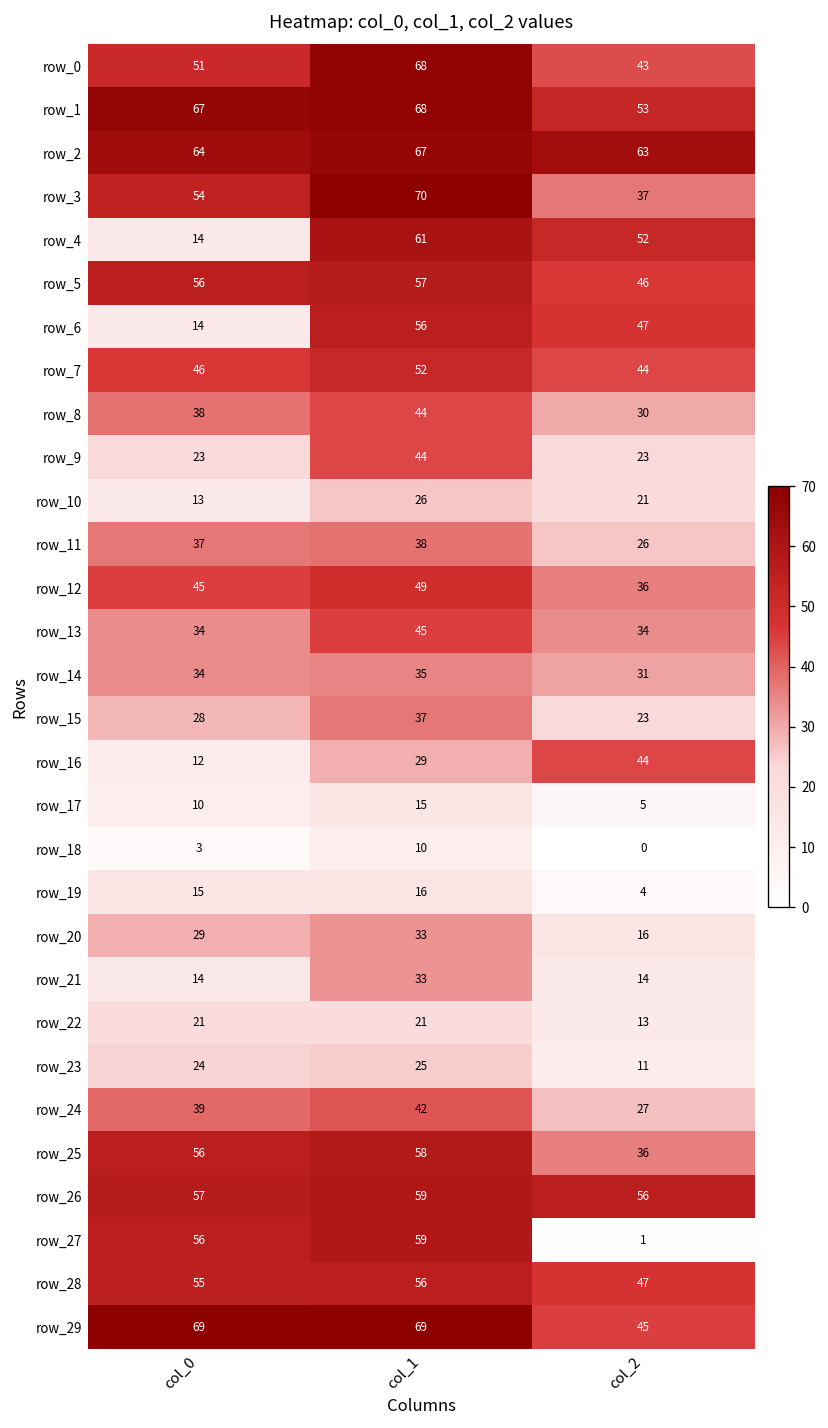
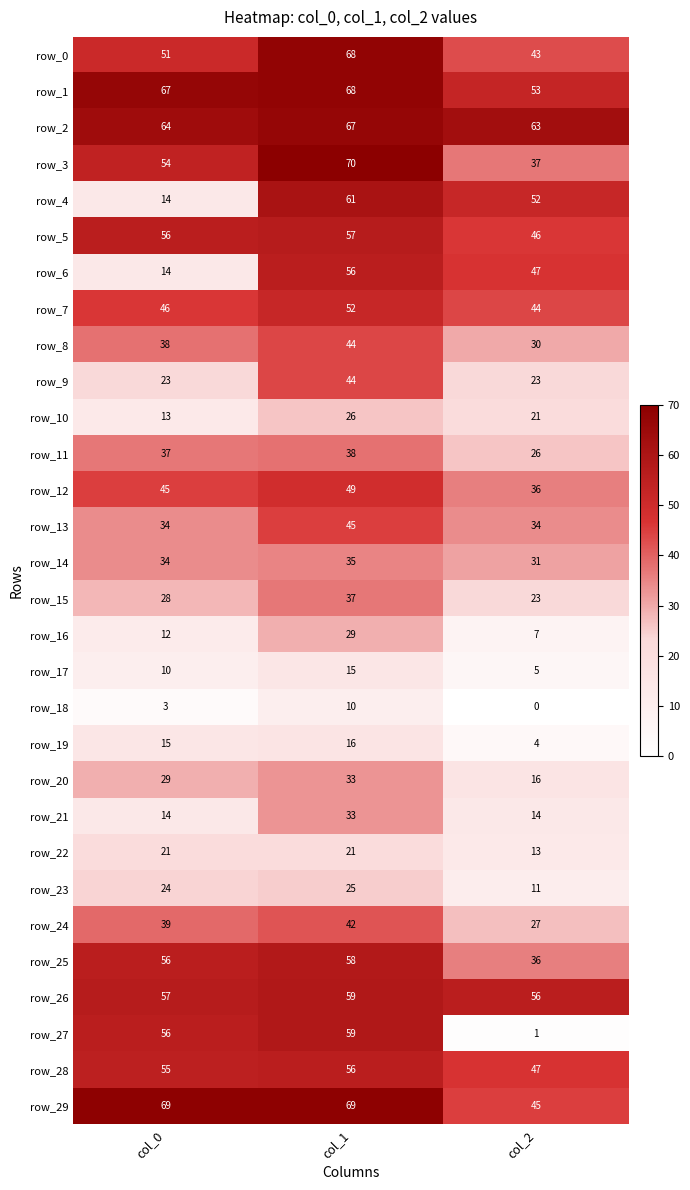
  {
    "row_0": {
      "col_0": 51,
      "col_1": 68,
      "col_2": 43
    },
    "row_1": {
      "col_0": 67,
      "col_1": 68,
      "col_2": 53
    },
    "row_2": {
      "col_0": 64,
      "col_1": 67,
      "col_2": 63
    },
    "row_3": {
      "col_0": 54,
      "col_1": 70,
      "col_2": 37
    },
    "row_4": {
      "col_0": 14,
      "col_1": 61,
      "col_2": 52
    },
    "row_5": {
      "col_0": 56,
      "col_1": 57,
      "col_2": 46
    },
    "row_6": {
      "col_0": 14,
      "col_1": 56,
      "col_2": 47
    },
    "row_7": {
      "col_0": 46,
      "col_1": 52,
      "col_2": 44
    },
    "row_8": {
      "col_0": 38,
      "col_1": 44,
      "col_2": 30
    },
    "row_9": {
      "col_0": 23,
      "col_1": 44,
      "col_2": 23
    },
    "row_10": {
      "col_0": 13,
      "col_1": 26,
      "col_2": 21
    },
    "row_11": {
      "col_0": 37,
      "col_1": 38,
      "col_2": 26
    },
    "row_12": {
      "col_0": 45,
      "col_1": 49,
      "col_2": 36
    },
    "row_13": {
      "col_0": 34,
      "col_1": 45,
      "col_2": 34
    },
    "row_14": {
      "col_0": 34,
      "col_1": 35,
      "col_2": 31
    },
    "row_15": {
      "col_0": 28,
      "col_1": 37,
      "col_2": 23
    },
    "row_16": {
      "col_0": 12,
      "col_1": 29,
-     "col_2": 44
+     "col_2": 7
    },
    "row_17": {
      "col_0": 10,
      "col_1": 15,
      "col_2": 5
    },
    "row_18": {
      "col_0": 3,
      "col_1": 10,
      "col_2": 0
    },
    "row_19": {
      "col_0": 15,
      "col_1": 16,
      "col_2": 4
    },
    "row_20": {
      "col_0": 29,
      "col_1": 33,
      "col_2": 16
    },
    "row_21": {
      "col_0": 14,
      "col_1": 33,
      "col_2": 14
    },
    "row_22": {
      "col_0": 21,
      "col_1": 21,
      "col_2": 13
    },
    "row_23": {
      "col_0": 24,
      "col_1": 25,
      "col_2": 11
    },
    "row_24": {
      "col_0": 39,
      "col_1": 42,
      "col_2": 27
    },
    "row_25": {
      "col_0": 56,
      "col_1": 58,
      "col_2": 36
    },
    "row_26": {
      "col_0": 57,
      "col_1": 59,
      "col_2": 56
    },
    "row_27": {
      "col_0": 56,
      "col_1": 59,
      "col_2": 1
    },
    "row_28": {
      "col_0": 55,
      "col_1": 56,
      "col_2": 47
    },
    "row_29": {
      "col_0": 69,
      "col_1": 69,
      "col_2": 45
    }
  }
